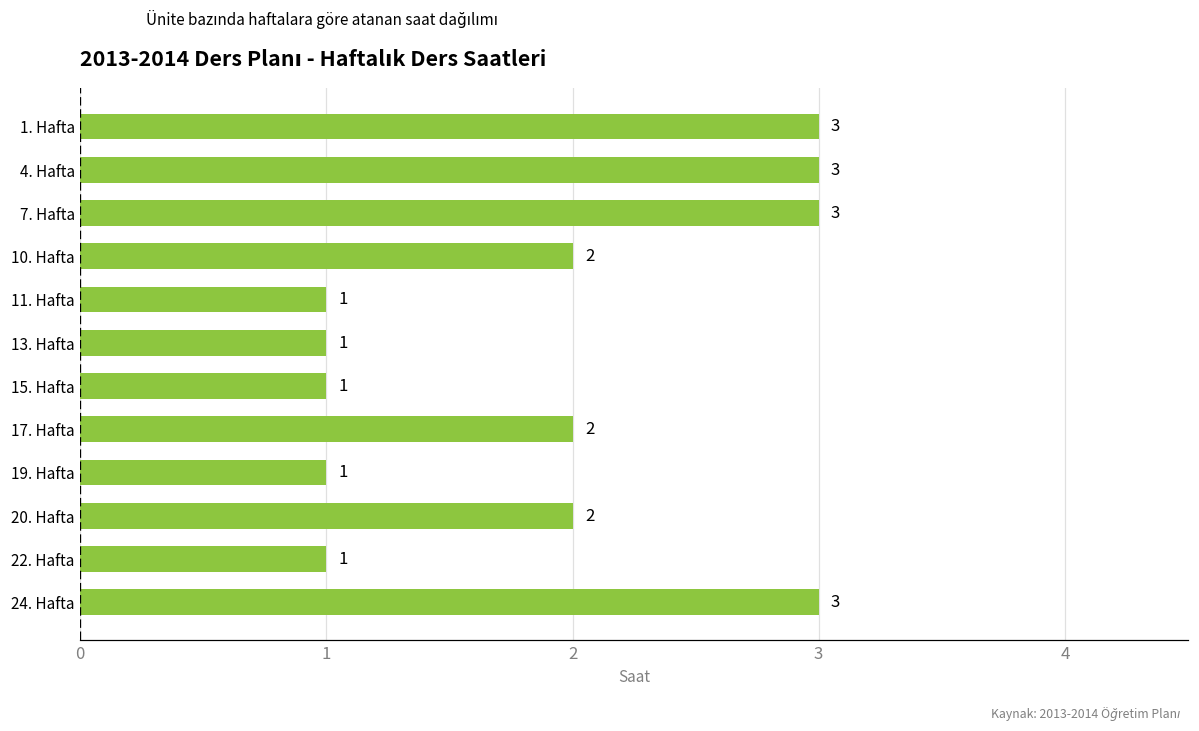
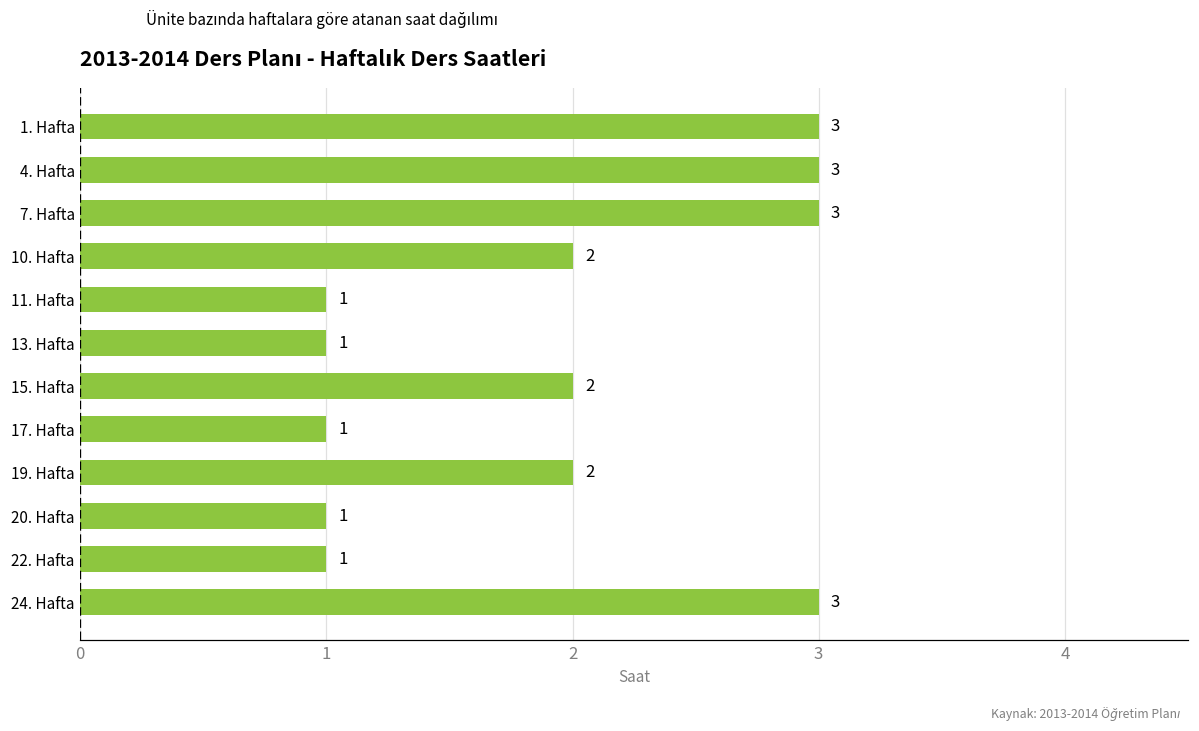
  {
    "1. Hafta": 3,
    "4. Hafta": 3,
    "7. Hafta": 3,
    "10. Hafta": 2,
    "11. Hafta": 1,
    "13. Hafta": 1,
-   "15. Hafta": 1,
-   "17. Hafta": 2,
-   "19. Hafta": 1,
-   "20. Hafta": 2,
+   "15. Hafta": 2,
+   "17. Hafta": 1,
+   "19. Hafta": 2,
+   "20. Hafta": 1,
    "22. Hafta": 1,
    "24. Hafta": 3
  }
